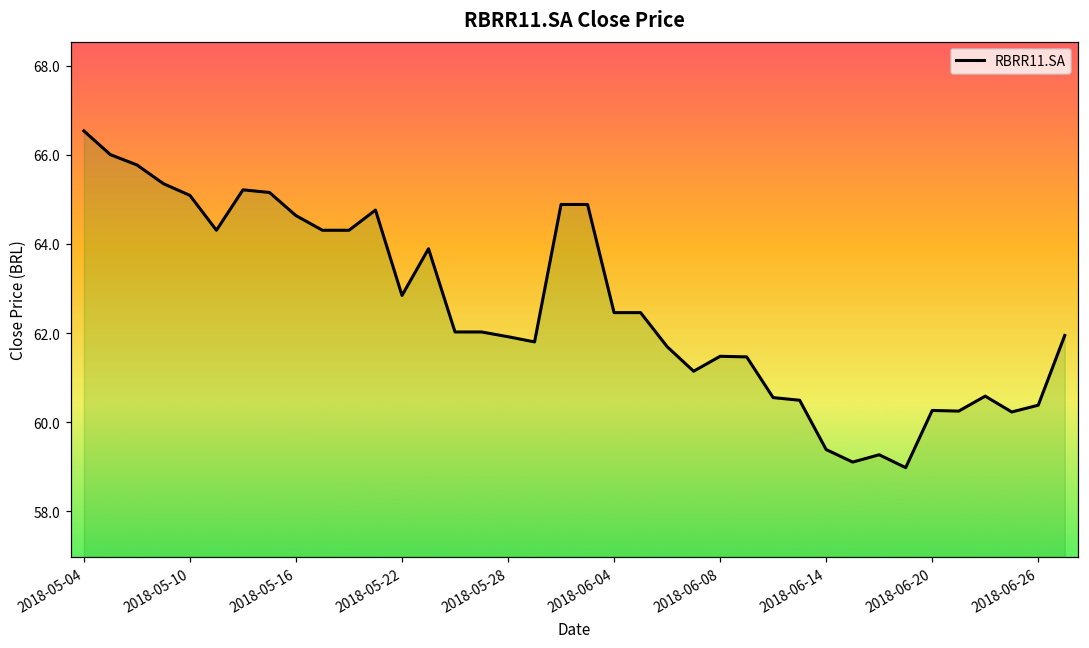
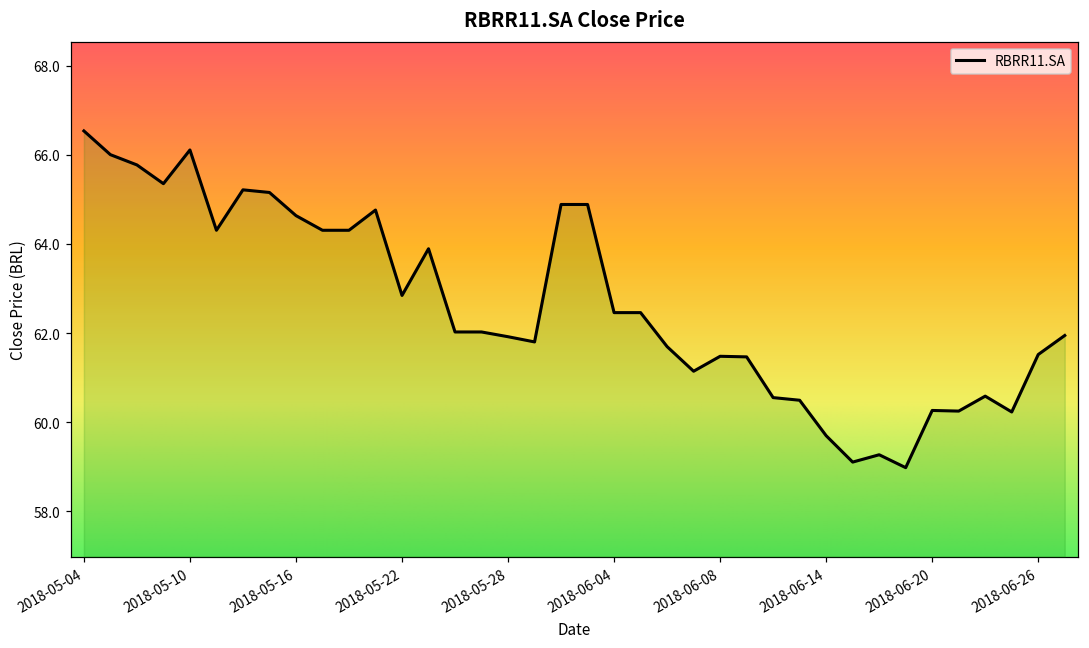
  {
    "2018-05-04": 66.5,
-   "2018-05-10": 65.1,
+   "2018-05-10": 66.1,
    "2018-05-16": 64.6,
    "2018-05-22": 62.8,
    "2018-05-28": 61.9,
    "2018-06-04": 62.5,
    "2018-06-08": 61.5,
-   "2018-06-14": 59.4,
+   "2018-06-14": 59.7,
    "2018-06-20": 60.3,
-   "2018-06-26": 60.4
+   "2018-06-26": 61.5
  }
